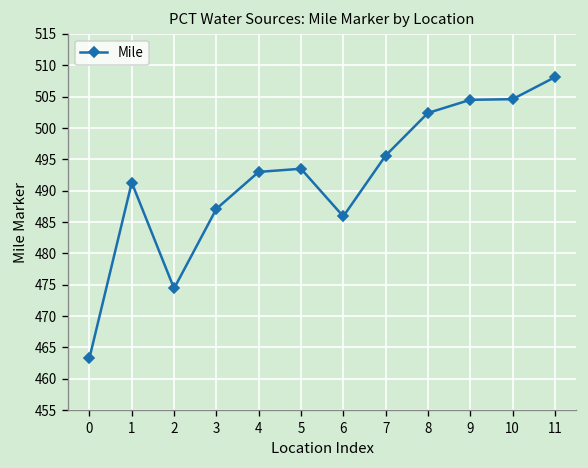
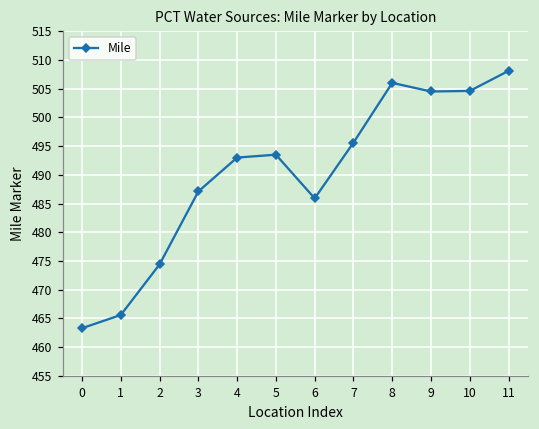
  {
    "0": 463,
-   "1": 491,
+   "1": 466,
    "2": 474,
    "3": 487,
    "4": 493,
    "5": 494,
    "6": 486,
    "7": 496,
-   "8": 502,
+   "8": 506,
    "9": 505,
    "10": 505,
    "11": 508
  }
